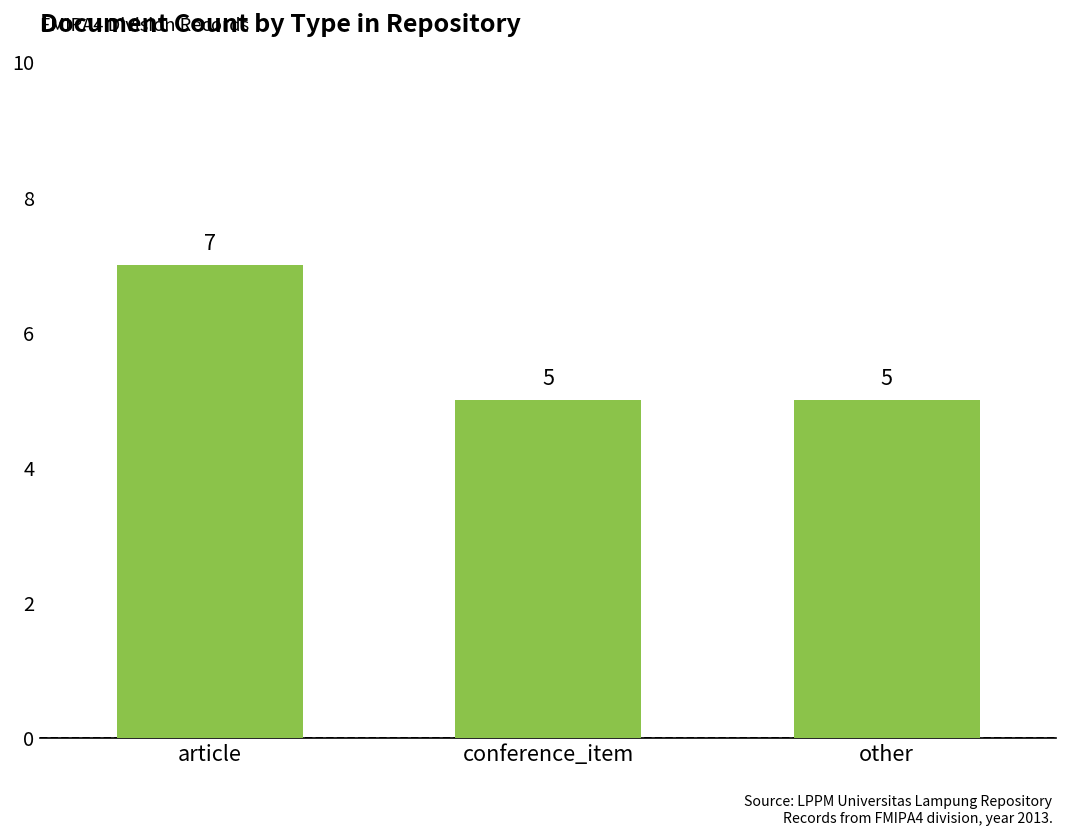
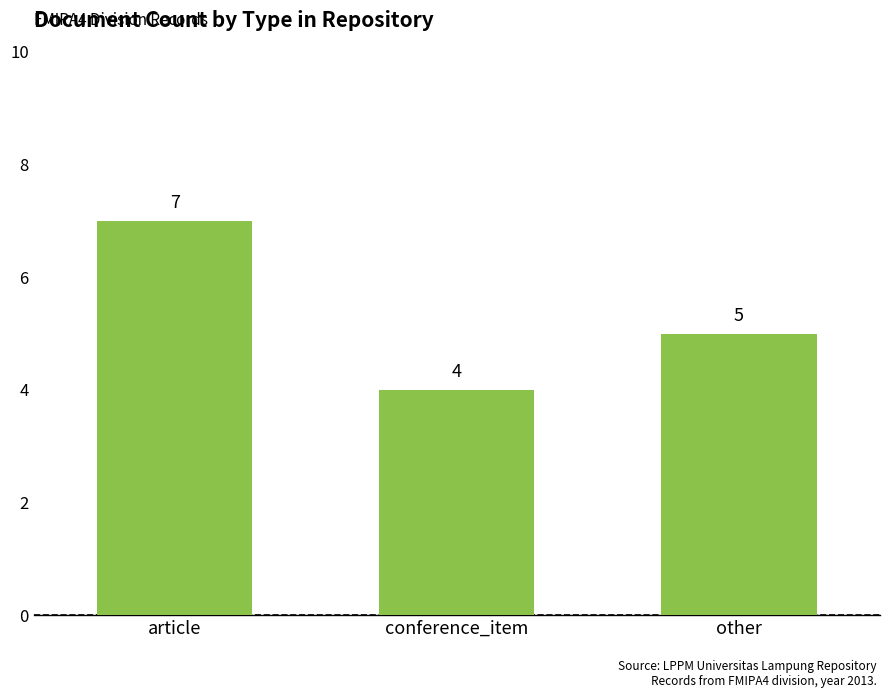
  {
    "article": 7,
-   "conference_item": 5,
+   "conference_item": 4,
    "other": 5
  }
